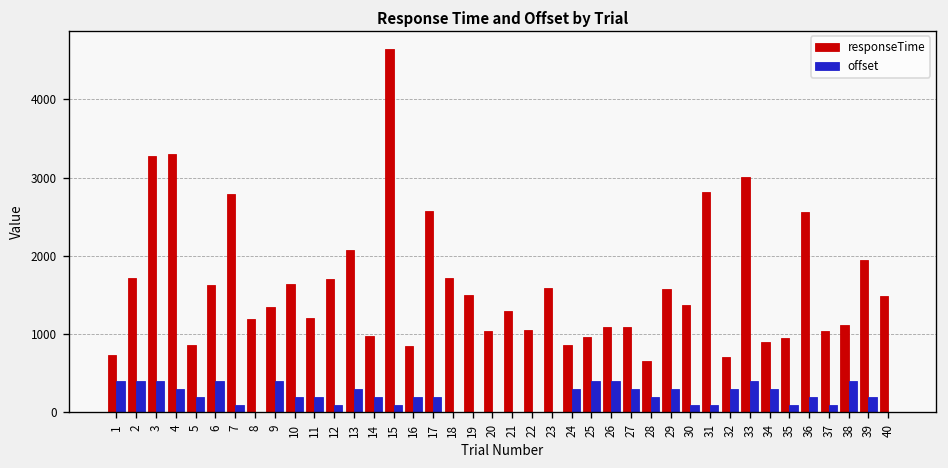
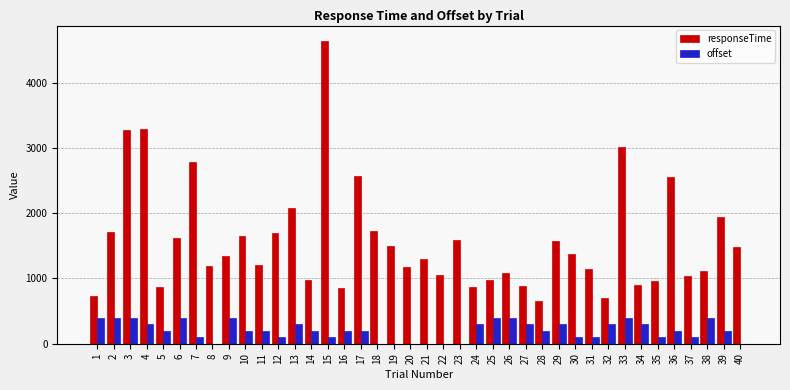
  {
    "responseTime": {
      "1": 700,
      "2": 1700,
      "3": 3300,
      "4": 3300,
      "5": 900,
      "6": 1600,
      "7": 2800,
      "8": 1200,
      "9": 1300,
      "10": 1600,
      "11": 1200,
      "12": 1700,
      "13": 2100,
      "14": 1000,
      "15": 4600,
      "16": 900,
      "17": 2600,
      "18": 1700,
      "19": 1500,
-     "20": 1000,
+     "20": 1200,
      "21": 1300,
      "22": 1100,
      "23": 1600,
      "24": 900,
      "25": 1000,
      "26": 1100,
-     "27": 1100,
+     "27": 900,
      "28": 700,
      "29": 1600,
      "30": 1400,
-     "31": 2800,
+     "31": 1100,
      "32": 700,
      "33": 3000,
      "34": 900,
      "35": 1000,
      "36": 2600,
      "37": 1000,
      "38": 1100,
      "39": 1900,
      "40": 1500
    },
    "offset": {
      "1": 400,
      "2": 400,
      "3": 400,
      "4": 300,
      "5": 200,
      "6": 400,
      "7": 100,
      "8": 0,
      "9": 400,
      "10": 200,
      "11": 200,
      "12": 100,
      "13": 300,
      "14": 200,
      "15": 100,
      "16": 200,
      "17": 200,
      "18": 0,
      "19": 0,
      "20": 0,
      "21": 0,
      "22": 0,
      "23": 0,
      "24": 300,
      "25": 400,
      "26": 400,
      "27": 300,
      "28": 200,
      "29": 300,
      "30": 100,
      "31": 100,
      "32": 300,
      "33": 400,
      "34": 300,
      "35": 100,
      "36": 200,
      "37": 100,
      "38": 400,
      "39": 200,
      "40": 0
    }
  }
